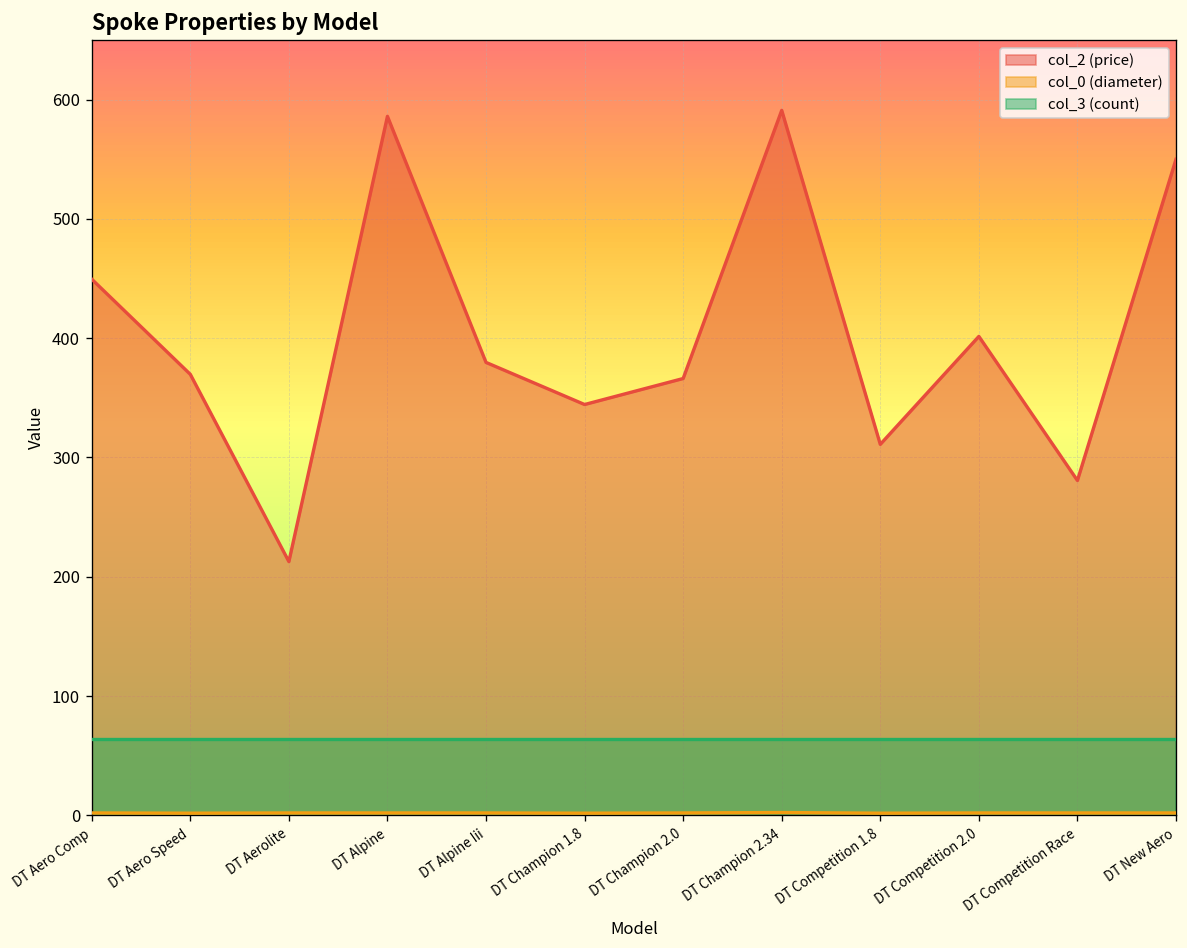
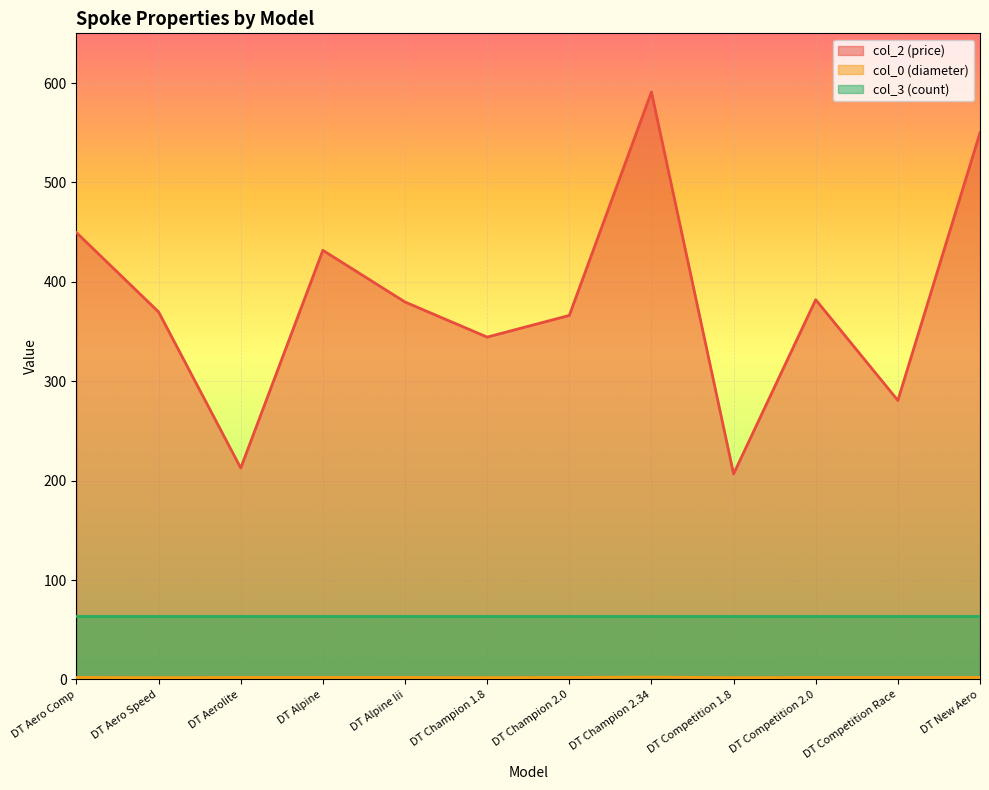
  {
    "col_2 (price)": {
      "DT Aero Comp": 450,
      "DT Aero Speed": 370,
      "DT Aerolite": 210,
-     "DT Alpine": 590,
+     "DT Alpine": 430,
      "DT Alpine Iii": 380,
      "DT Champion 1.8": 340,
      "DT Champion 2.0": 370,
      "DT Champion 2.34": 590,
-     "DT Competition 1.8": 310,
-     "DT Competition 2.0": 400,
+     "DT Competition 1.8": 210,
+     "DT Competition 2.0": 380,
      "DT Competition Race": 280,
      "DT New Aero": 550
    },
    "col_0 (diameter)": {
      "DT Aero Comp": 0,
      "DT Aero Speed": 0,
      "DT Aerolite": 0,
      "DT Alpine": 0,
      "DT Alpine Iii": 0,
      "DT Champion 1.8": 0,
      "DT Champion 2.0": 0,
      "DT Champion 2.34": 0,
      "DT Competition 1.8": 0,
      "DT Competition 2.0": 0,
      "DT Competition Race": 0,
      "DT New Aero": 0
    },
    "col_3 (count)": {
      "DT Aero Comp": 60,
      "DT Aero Speed": 60,
      "DT Aerolite": 60,
      "DT Alpine": 60,
      "DT Alpine Iii": 60,
      "DT Champion 1.8": 60,
      "DT Champion 2.0": 60,
      "DT Champion 2.34": 60,
      "DT Competition 1.8": 60,
      "DT Competition 2.0": 60,
      "DT Competition Race": 60,
      "DT New Aero": 60
    }
  }
